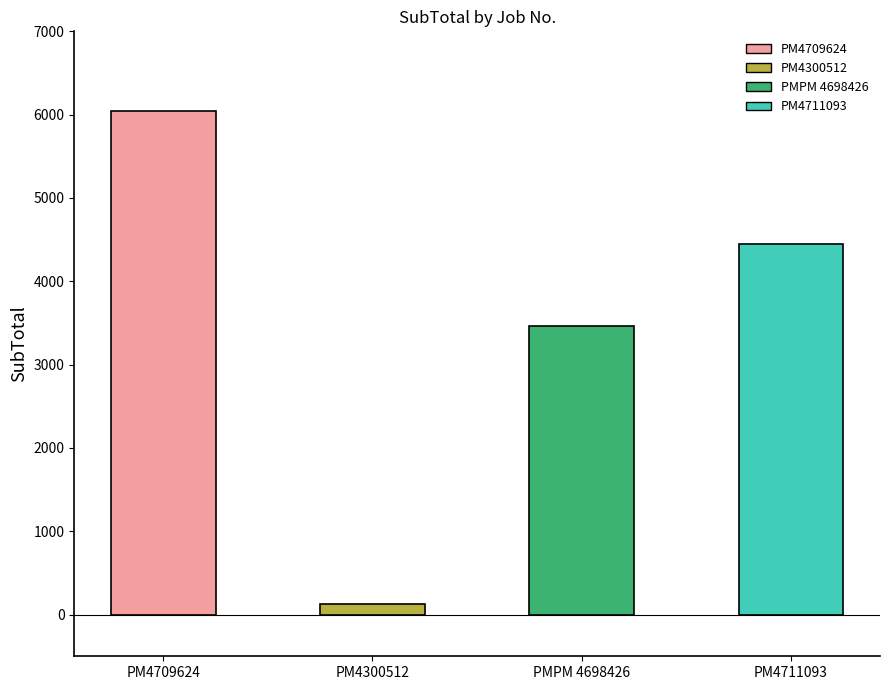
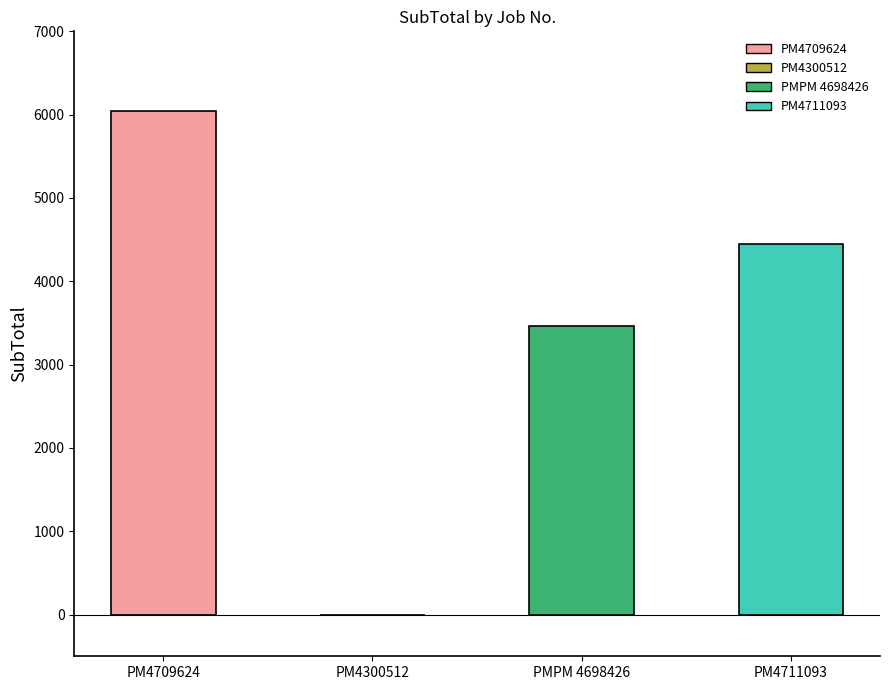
  {
    "PM4709624": 6000,
-   "PM4300512": 100,
+   "PM4300512": 0,
    "PMPM 4698426": 3500,
    "PM4711093": 4400
  }
